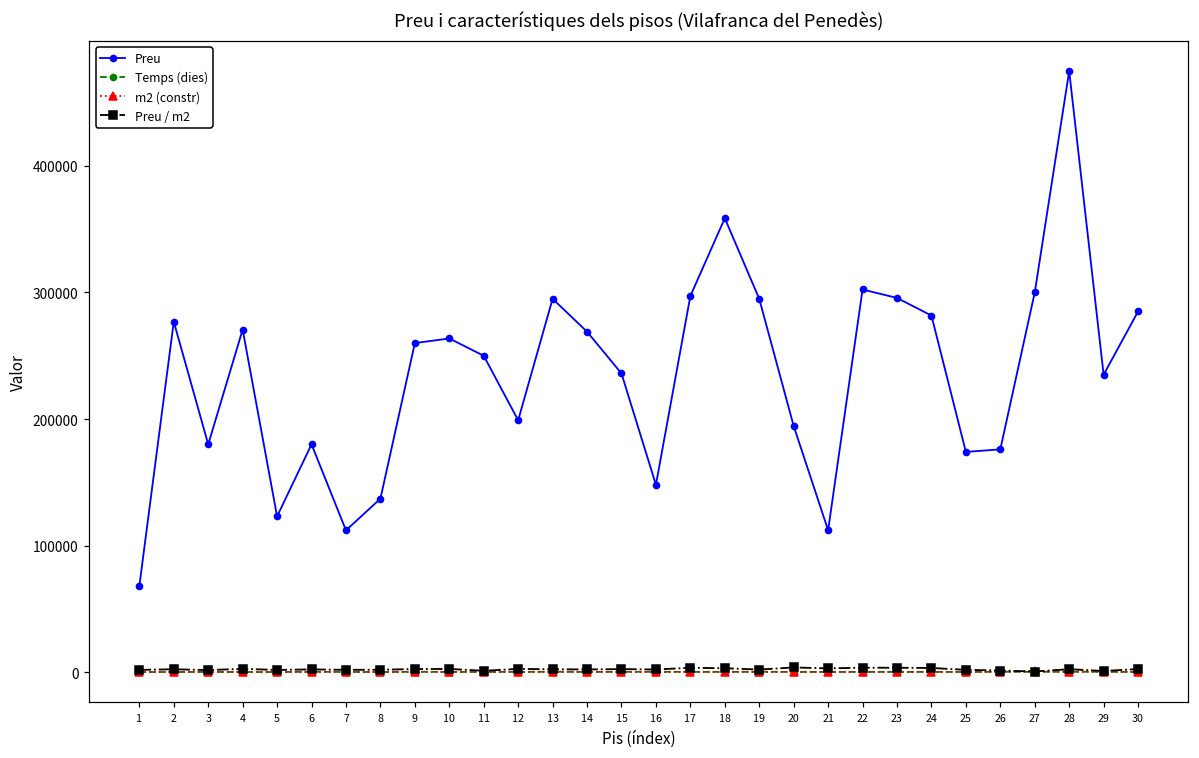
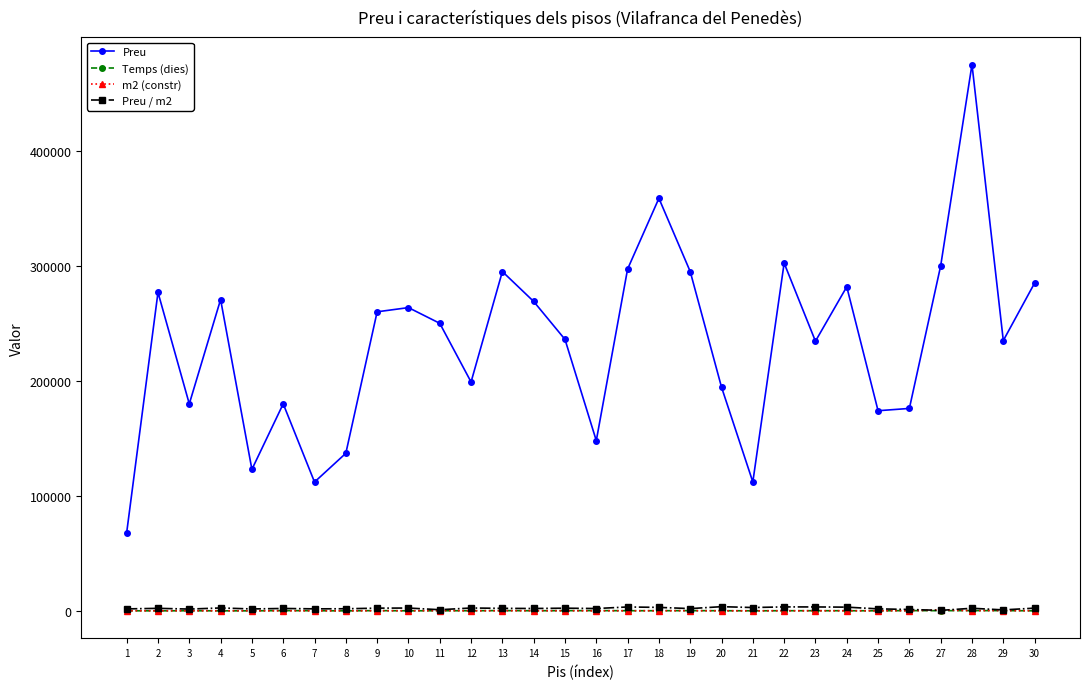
  {
    "Preu": {
      "1": 68000,
      "2": 277000,
      "3": 180000,
      "4": 271000,
      "5": 123000,
      "6": 180000,
      "7": 112000,
      "8": 137000,
      "9": 260000,
      "10": 264000,
      "11": 250000,
      "12": 199000,
      "13": 295000,
      "14": 269000,
      "15": 236000,
      "16": 148000,
      "17": 297000,
      "18": 359000,
      "19": 295000,
      "20": 194000,
      "21": 112000,
      "22": 302000,
-     "23": 296000,
+     "23": 234000,
      "24": 282000,
      "25": 174000,
      "26": 176000,
      "27": 300000,
      "28": 475000,
      "29": 235000,
      "30": 285000
    },
    "Preu / m2": {
      "4": 3000,
      "10": 2000,
      "12": 2000,
      "17": 3000,
      "18": 3000,
      "20": 4000,
      "21": 3000,
      "22": 3000,
      "23": 3000,
      "24": 3000,
      "30": 2000
    }
  }
